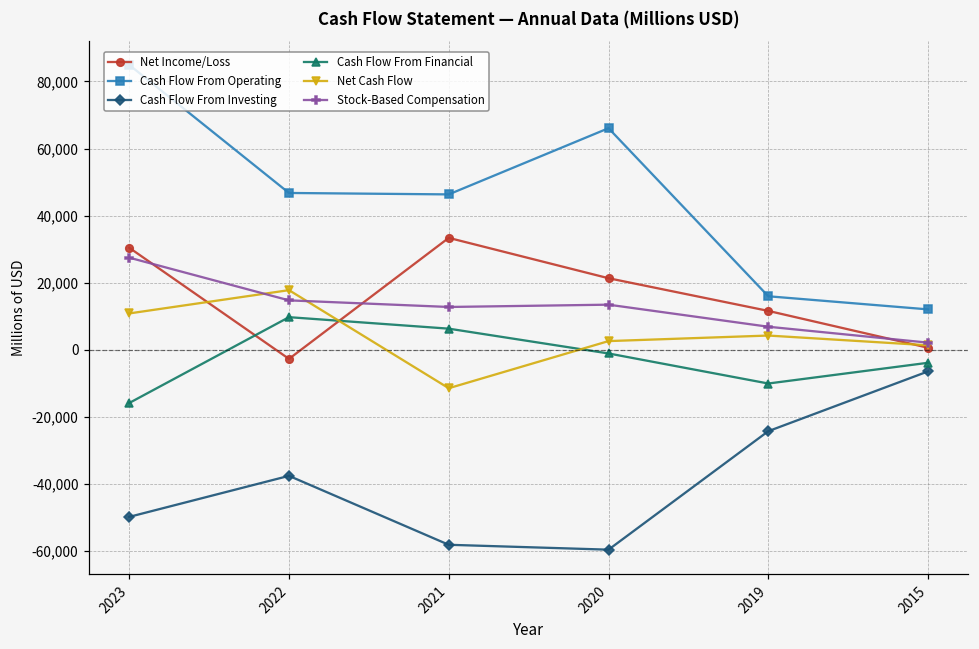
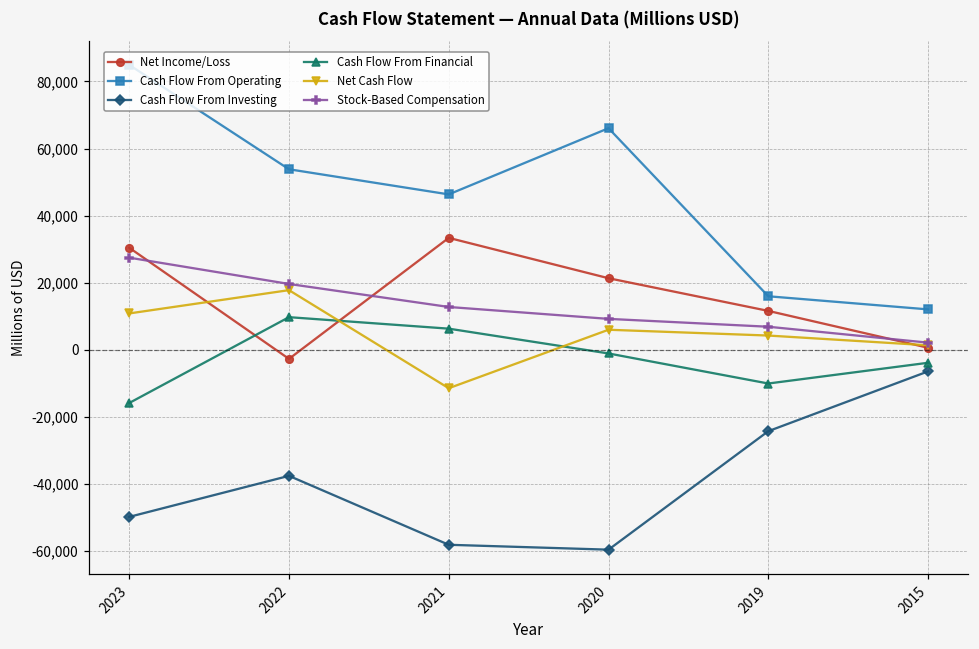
  {
    "Net Income/Loss": {
      "2023": "30,000",
      "2022": "-3,000",
      "2021": "33,000",
      "2020": "21,000",
      "2019": "12,000"
    },
    "Cash Flow From Operating": {
-     "2022": "47,000",
+     "2022": "54,000",
      "2021": "46,000",
      "2020": "66,000",
      "2019": "16,000",
      "2015": "12,000"
    },
    "Net Cash Flow": {
      "2023": "11,000",
      "2022": "18,000",
      "2021": "-11,000",
-     "2020": "3,000",
+     "2020": "6,000",
      "2019": "4,000"
    },
    "Stock-Based Compensation": {
      "2023": "27,000",
-     "2022": "15,000",
+     "2022": "20,000",
      "2021": "13,000",
-     "2020": "13,000",
+     "2020": "9,000",
      "2019": "7,000"
    }
  }
